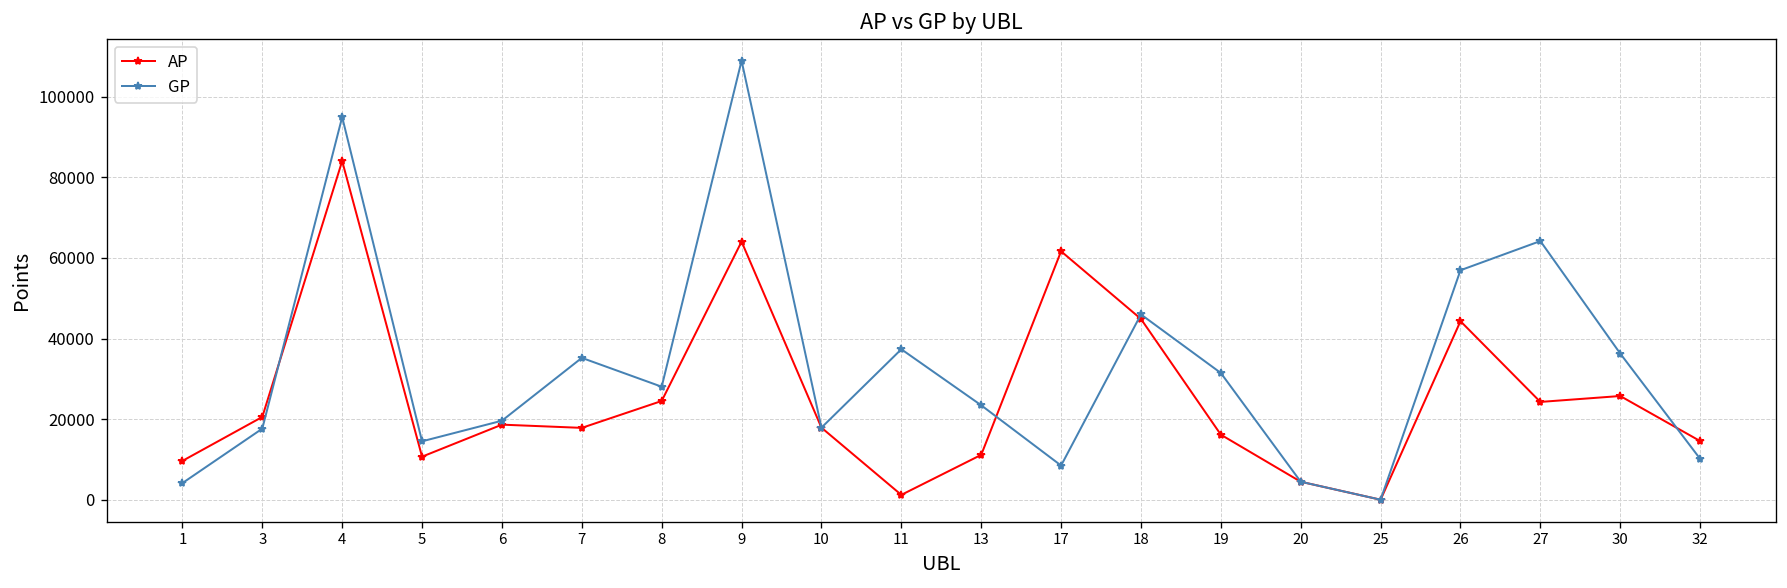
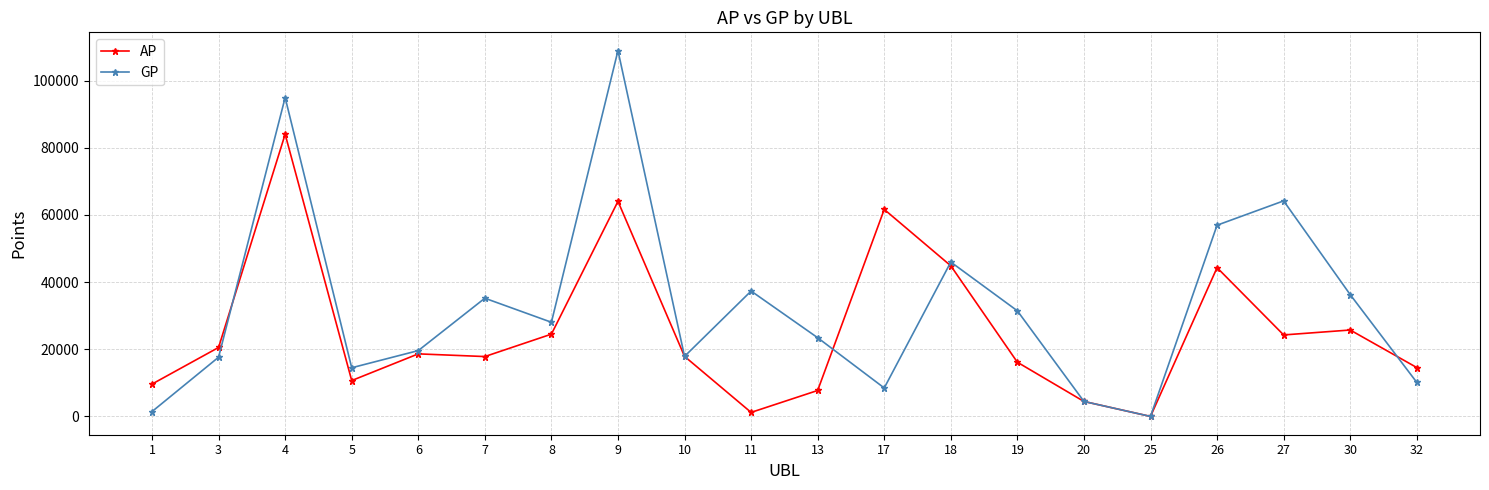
  {
    "AP": {
      "1": 10000,
      "3": 21000,
      "4": 84000,
      "5": 11000,
      "6": 19000,
      "7": 18000,
      "8": 24000,
      "9": 64000,
      "11": 1000,
-     "13": 11000,
+     "13": 8000,
      "17": 62000,
      "18": 45000,
      "19": 16000,
      "26": 44000,
      "27": 24000,
      "30": 26000,
      "32": 15000
    },
    "GP": {
-     "1": 4000,
+     "1": 1000,
      "3": 18000,
      "4": 95000,
      "5": 14000,
      "6": 20000,
      "7": 35000,
      "8": 28000,
      "9": 109000,
      "11": 37000,
      "13": 23000,
      "17": 8000,
      "18": 46000,
      "19": 31000,
      "26": 57000,
      "27": 64000,
      "30": 36000,
      "32": 10000
    }
  }
